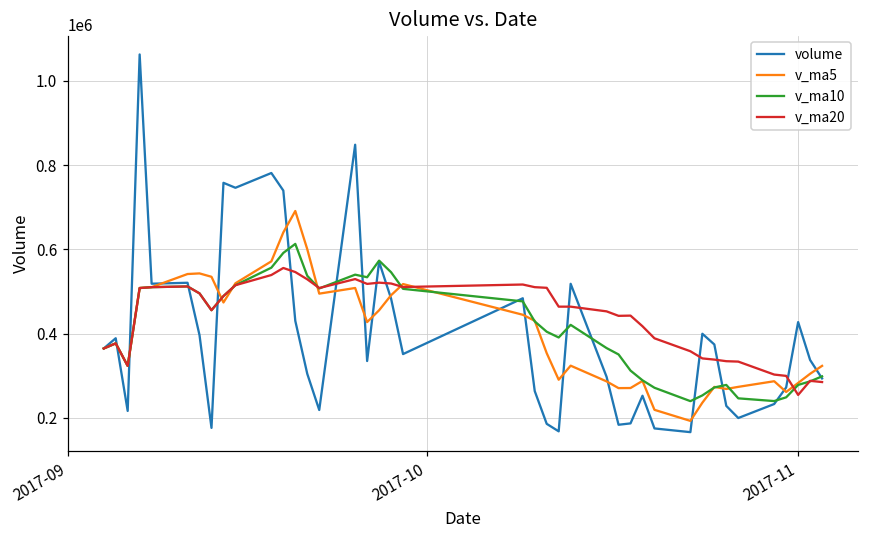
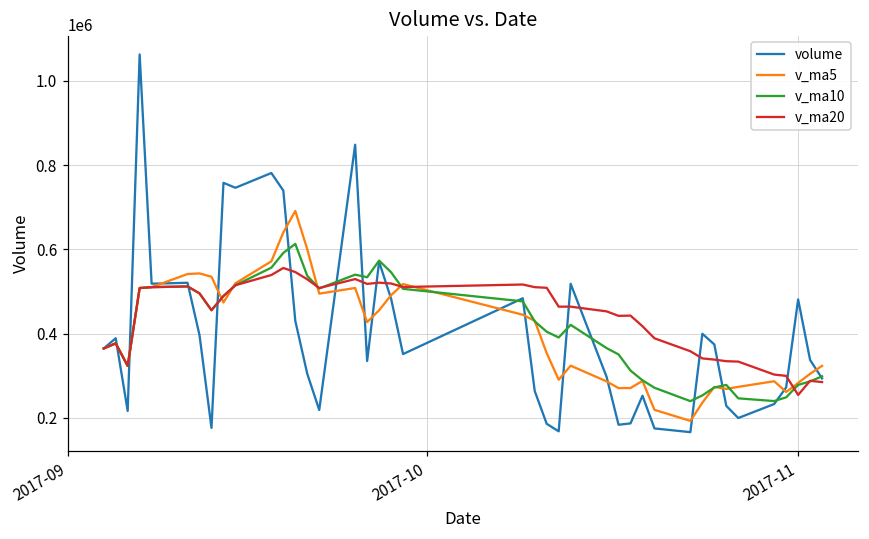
  {
    "volume": {
-     "2017-11": 430000
+     "2017-11": 480000
    },
    "v_ma20": {
      "2017-11": 250000
    }
  }
